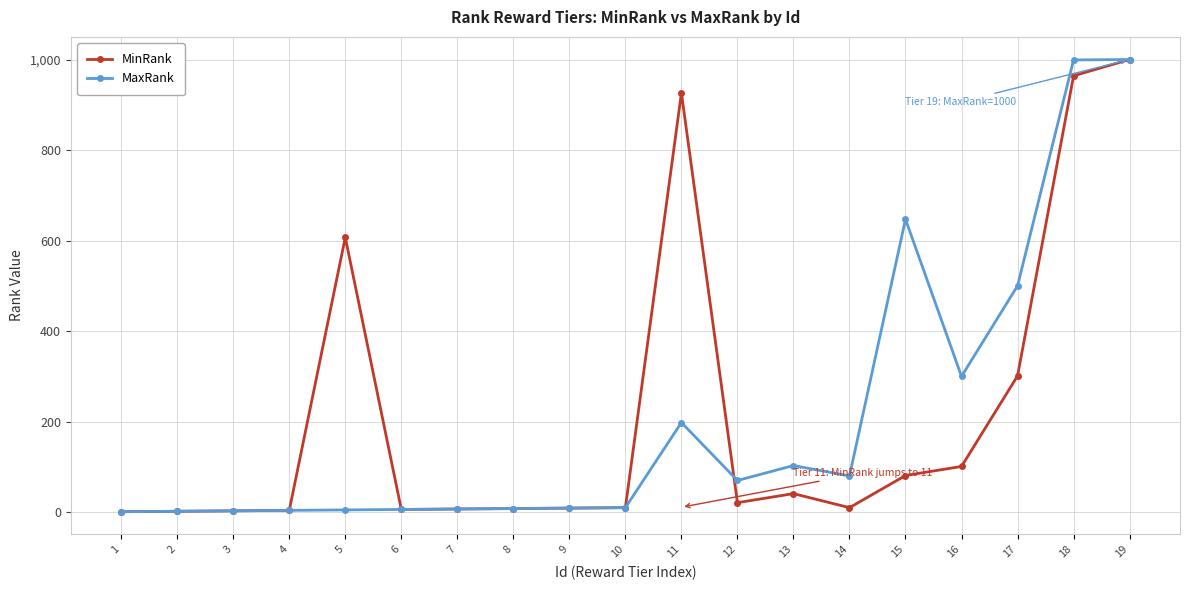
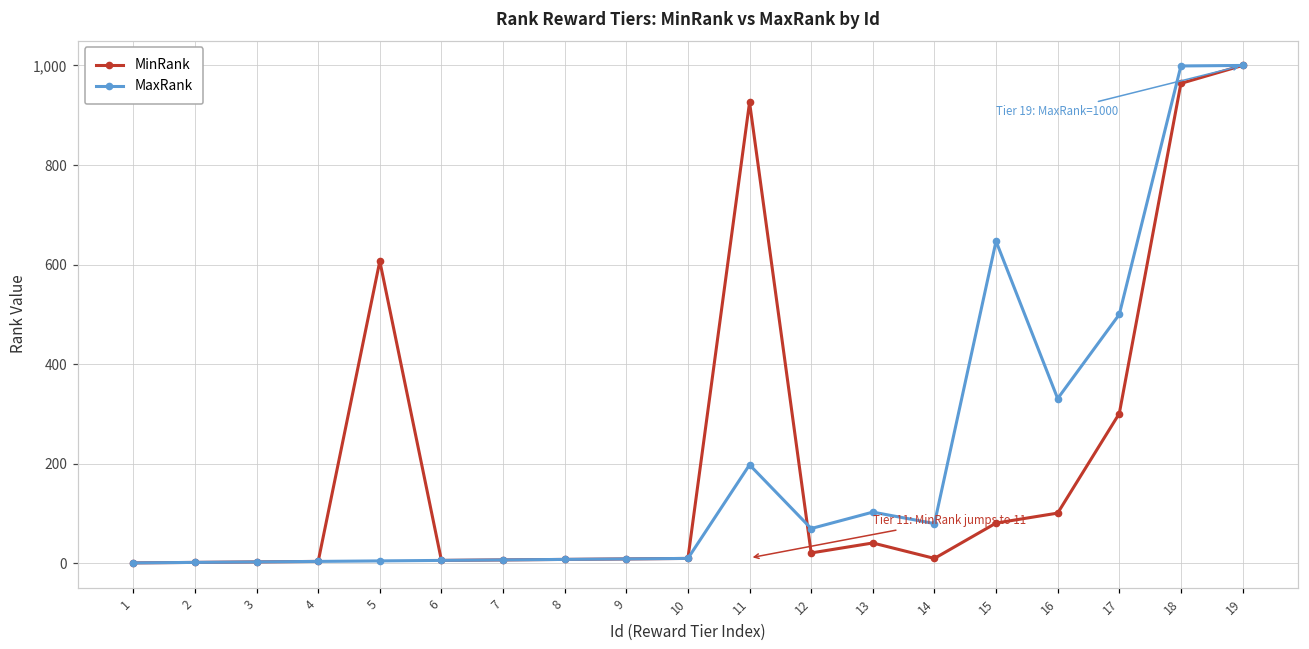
  {
    "MinRank": {
      "5": 610,
      "11": 930,
      "16": 100,
      "17": 300
    },
    "MaxRank": {
      "5": 10,
      "11": 200,
      "13": 100,
      "15": 650,
-     "16": 300,
+     "16": 330,
      "17": 500
    }
  }
